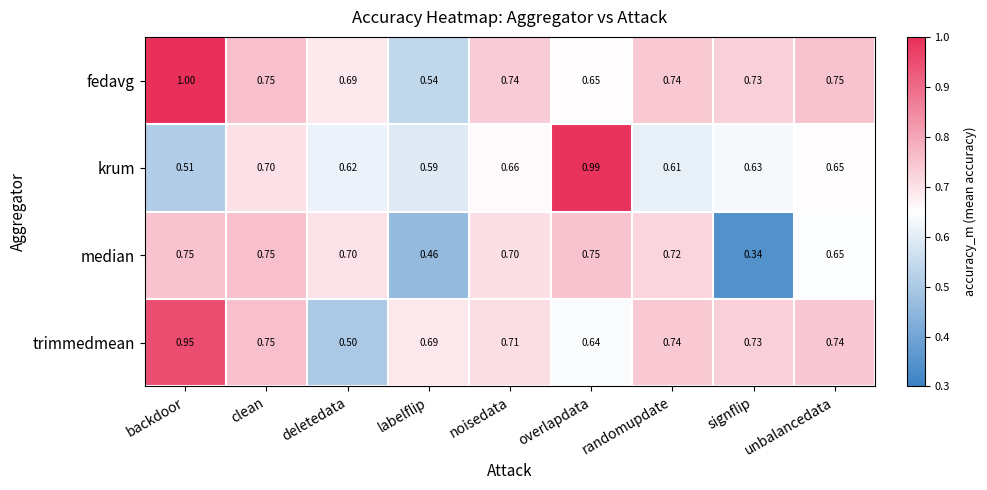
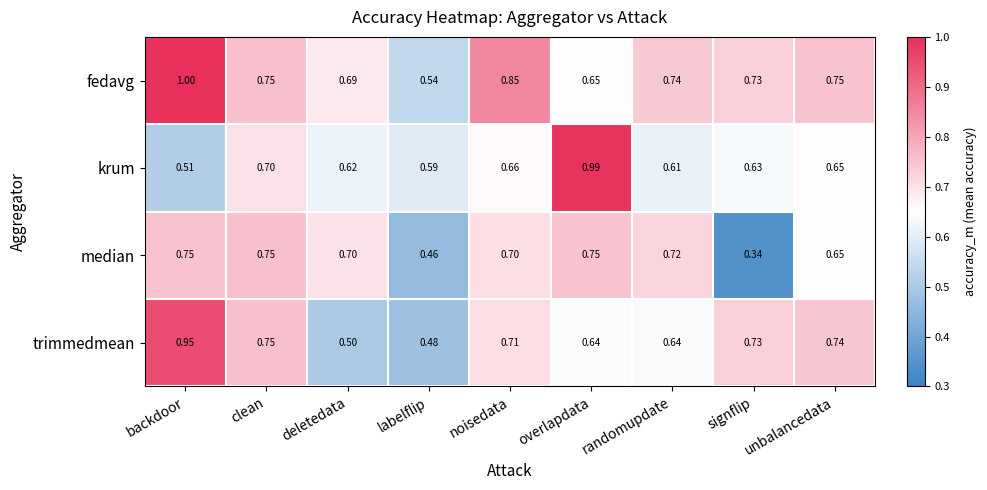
  {
    "fedavg": {
      "backdoor": 1.00,
      "clean": 0.75,
      "deletedata": 0.69,
      "labelflip": 0.54,
-     "noisedata": 0.74,
+     "noisedata": 0.85,
      "overlapdata": 0.65,
      "randomupdate": 0.74,
      "signflip": 0.73,
      "unbalancedata": 0.75
    },
    "krum": {
      "backdoor": 0.51,
      "clean": 0.70,
      "deletedata": 0.62,
      "labelflip": 0.59,
      "noisedata": 0.66,
      "overlapdata": 0.99,
      "randomupdate": 0.61,
      "signflip": 0.63,
      "unbalancedata": 0.65
    },
    "median": {
      "backdoor": 0.75,
      "clean": 0.75,
      "deletedata": 0.70,
      "labelflip": 0.46,
      "noisedata": 0.70,
      "overlapdata": 0.75,
      "randomupdate": 0.72,
      "signflip": 0.34,
      "unbalancedata": 0.65
    },
    "trimmedmean": {
      "backdoor": 0.95,
      "clean": 0.75,
      "deletedata": 0.50,
-     "labelflip": 0.69,
+     "labelflip": 0.48,
      "noisedata": 0.71,
      "overlapdata": 0.64,
-     "randomupdate": 0.74,
+     "randomupdate": 0.64,
      "signflip": 0.73,
      "unbalancedata": 0.74
    }
  }
